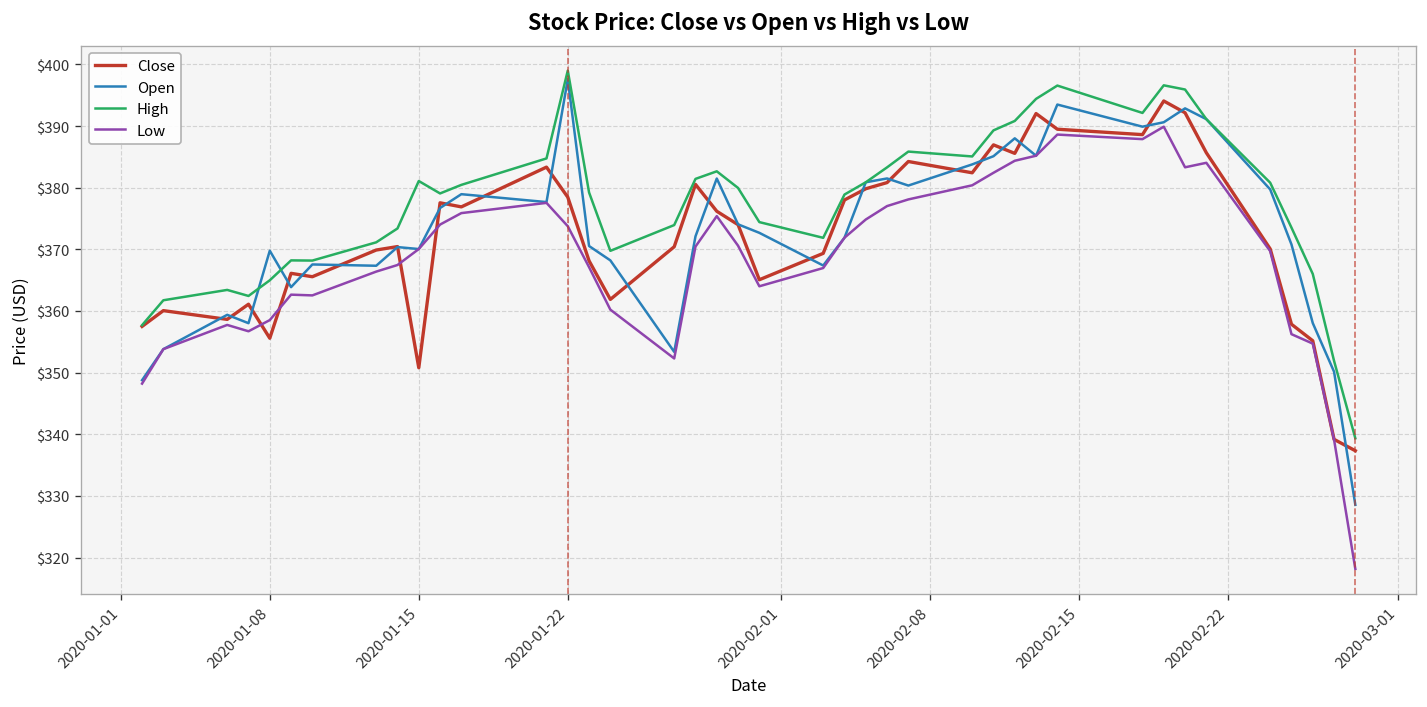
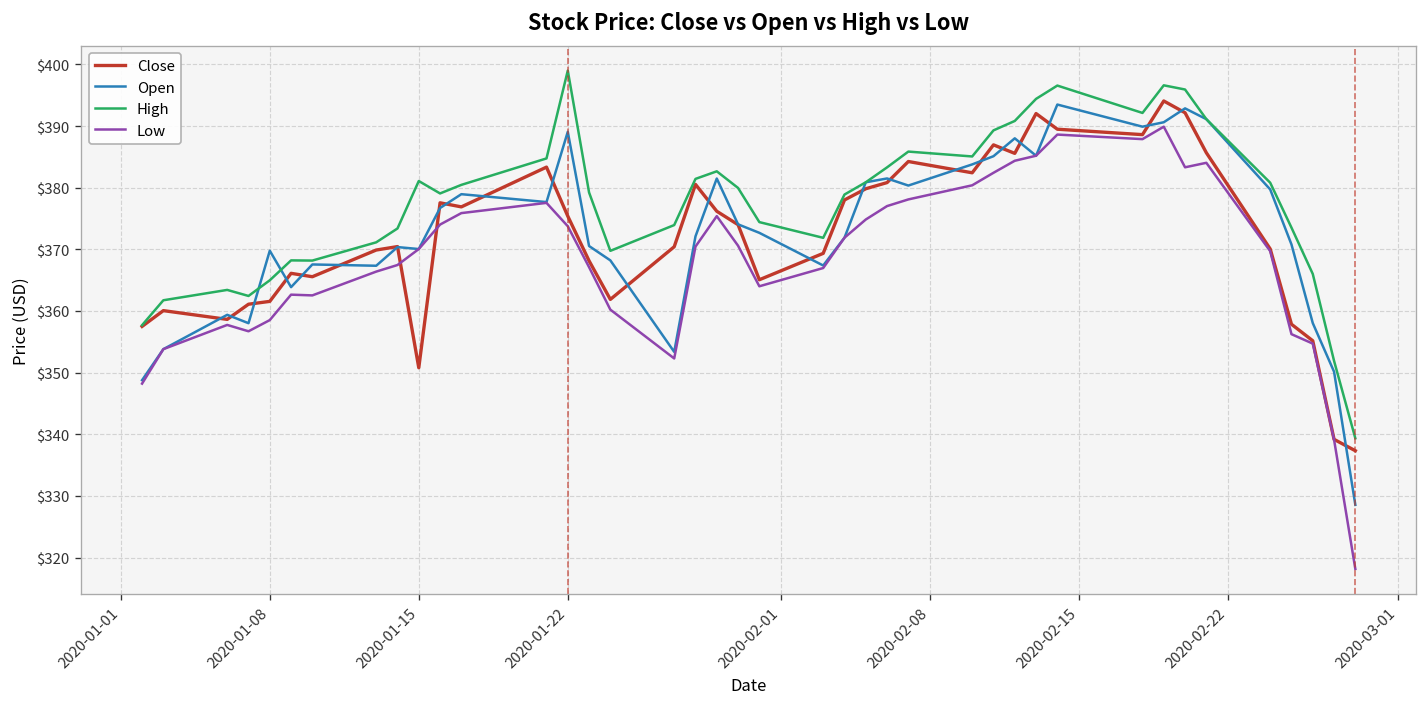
  {
    "Close": {
-     "2020-01-08": "$356",
+     "2020-01-08": "$362",
      "2020-01-15": "$351",
-     "2020-01-22": "$378"
+     "2020-01-22": "$375"
    },
    "Open": {
      "2020-01-08": "$370",
-     "2020-01-22": "$398"
+     "2020-01-22": "$389"
    },
    "High": {
      "2020-01-08": "$365",
      "2020-01-15": "$381",
      "2020-01-22": "$399"
    },
    "Low": {
      "2020-01-08": "$359",
      "2020-01-22": "$374"
    }
  }
